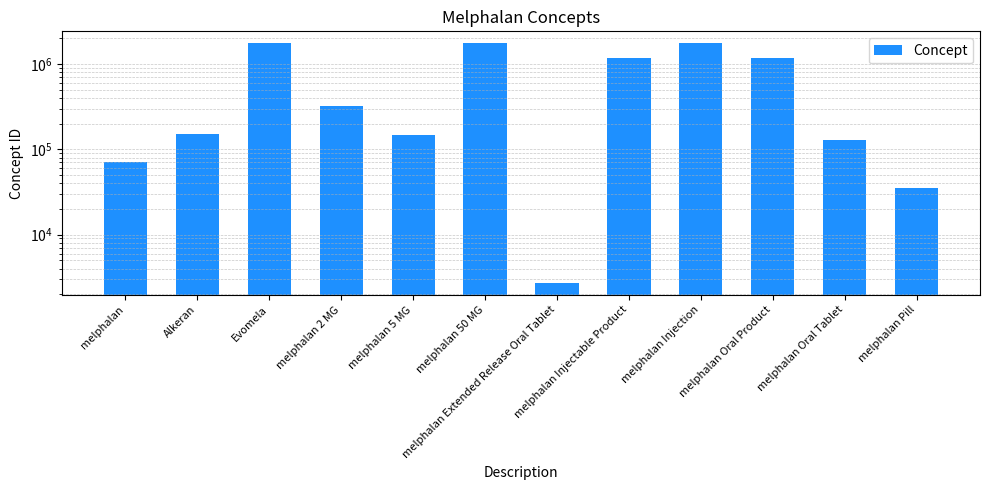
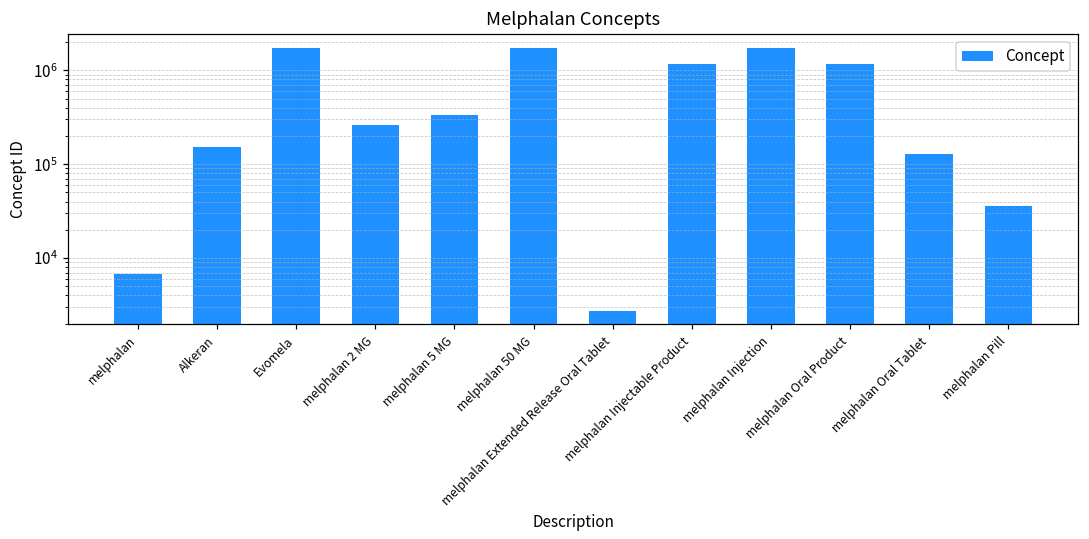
  {
-   "melphalan": 70000,
+   "melphalan": 7000,
    "Alkeran": 150000,
    "Evomela": 1700000,
-   "melphalan 2 MG": 320000,
-   "melphalan 5 MG": 150000,
+   "melphalan 2 MG": 260000,
+   "melphalan 5 MG": 330000,
    "melphalan 50 MG": 1700000,
    "melphalan Extended Release Oral Tablet": 2700,
    "melphalan Injectable Product": 1200000,
    "melphalan Injection": 1700000,
    "melphalan Oral Product": 1200000,
    "melphalan Oral Tablet": 130000,
    "melphalan Pill": 36000
  }
